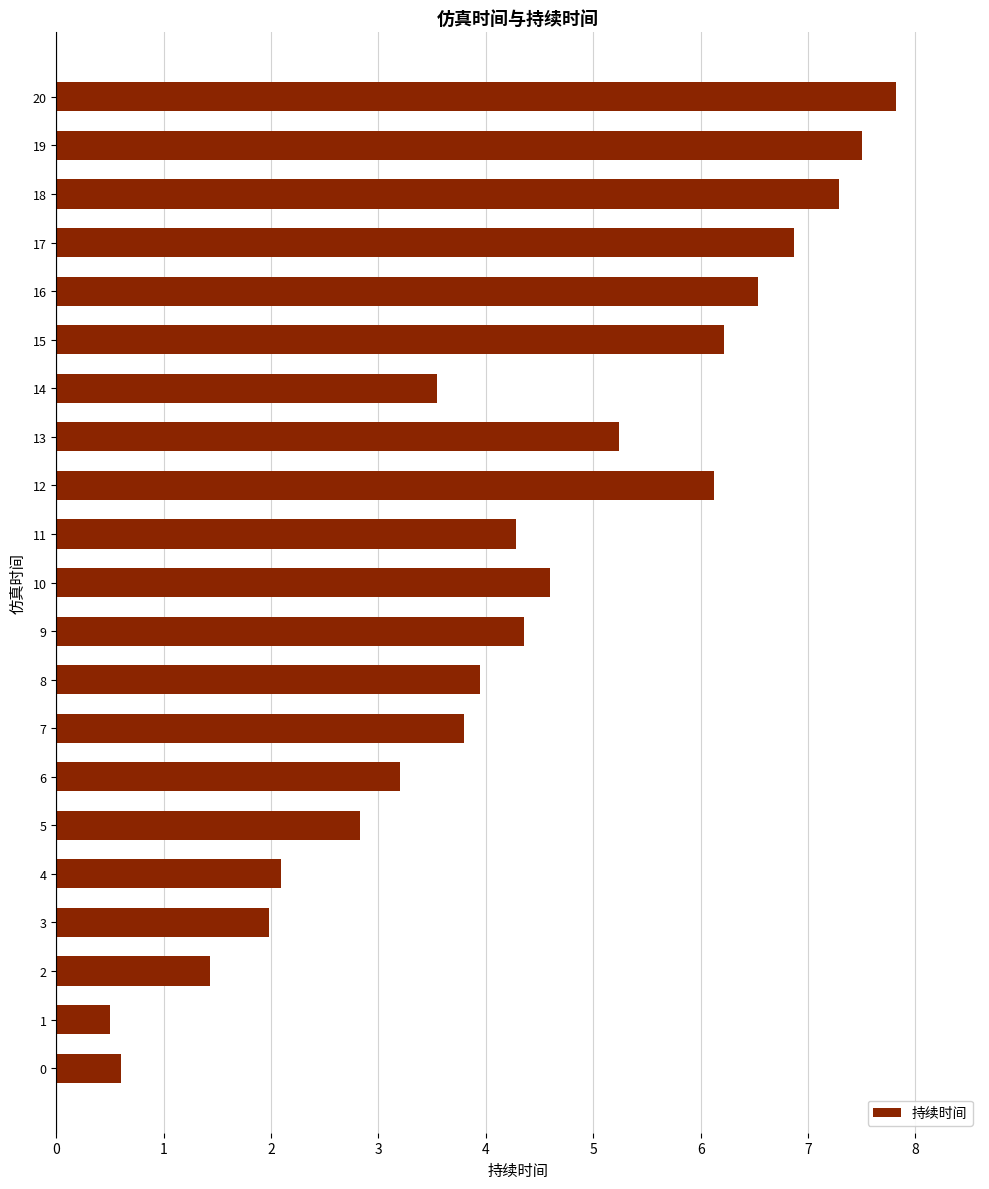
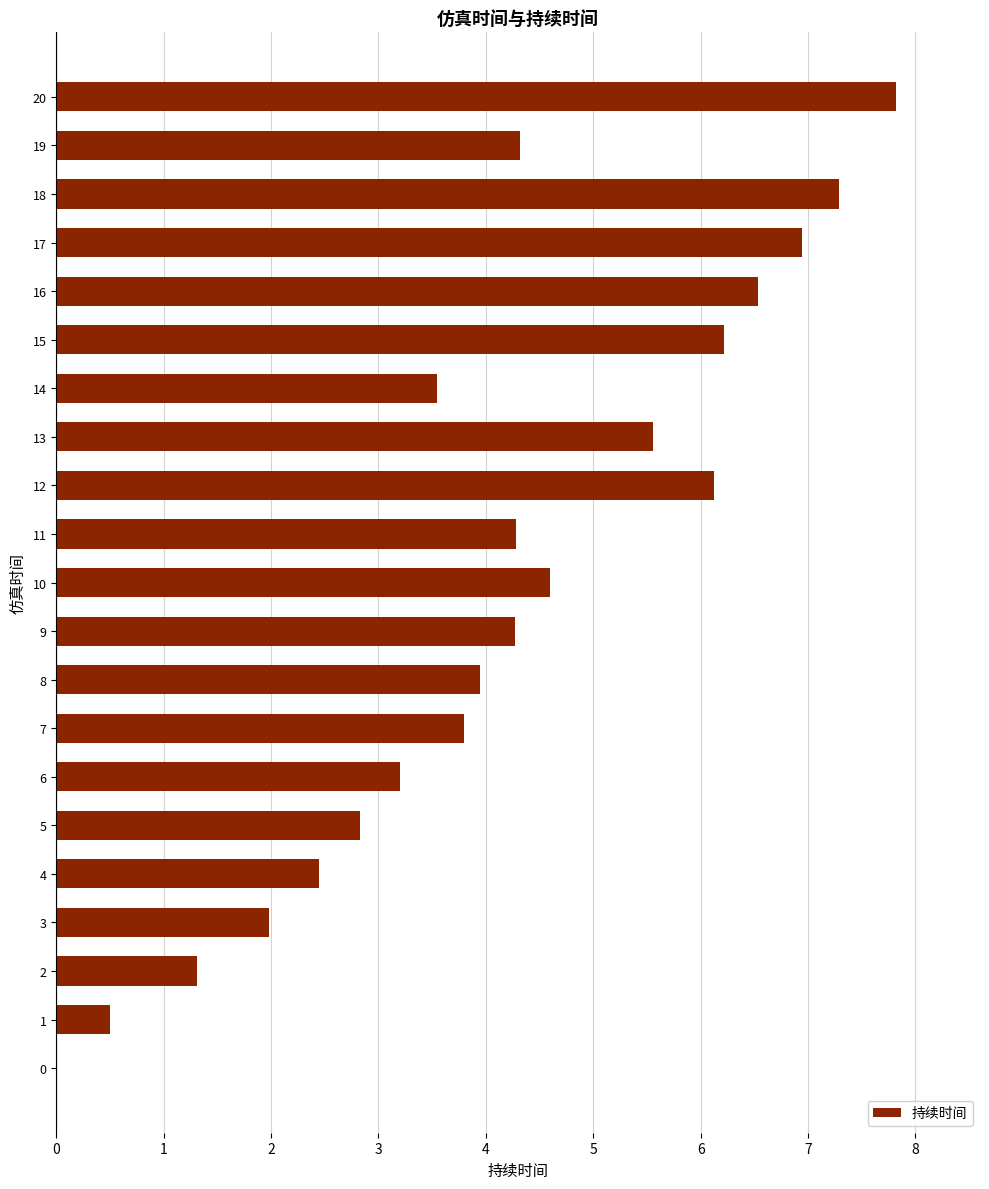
  {
    "20": 7.82,
-   "19": 7.50,
+   "19": 4.32,
    "18": 7.29,
-   "17": 6.87,
+   "17": 6.95,
    "16": 6.53,
    "15": 6.21,
    "14": 3.54,
-   "13": 5.24,
+   "13": 5.56,
    "12": 6.12,
    "11": 4.28,
    "10": 4.60,
-   "9": 4.35,
+   "9": 4.27,
    "8": 3.94,
    "7": 3.80,
    "6": 3.20,
    "5": 2.83,
-   "4": 2.10,
+   "4": 2.45,
    "3": 1.98,
-   "2": 1.43,
+   "2": 1.31,
    "1": 0.50,
-   "0": 0.6
+   "0": 0.0
  }
